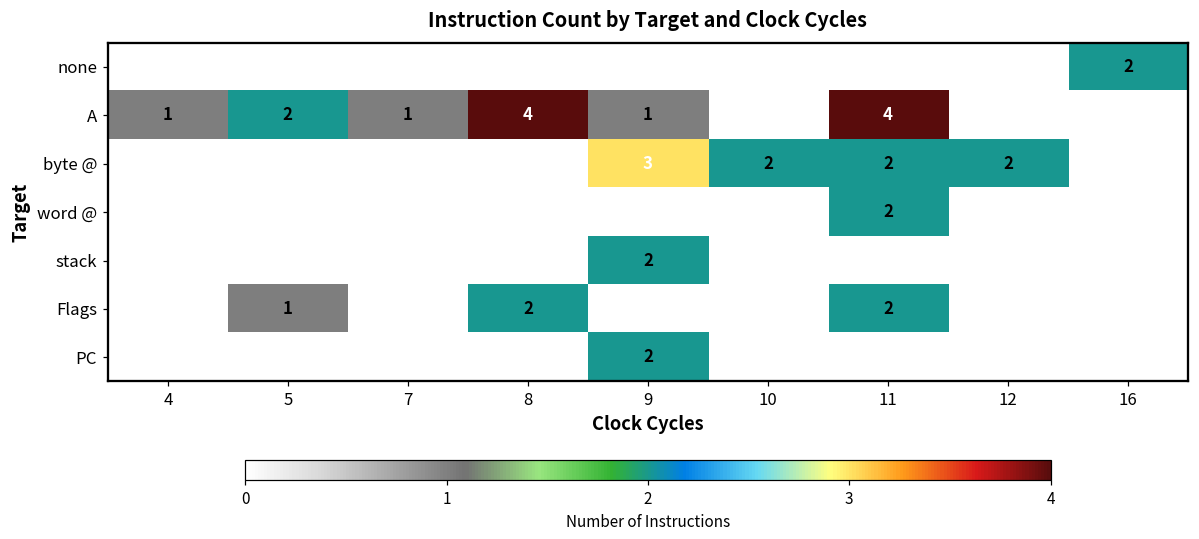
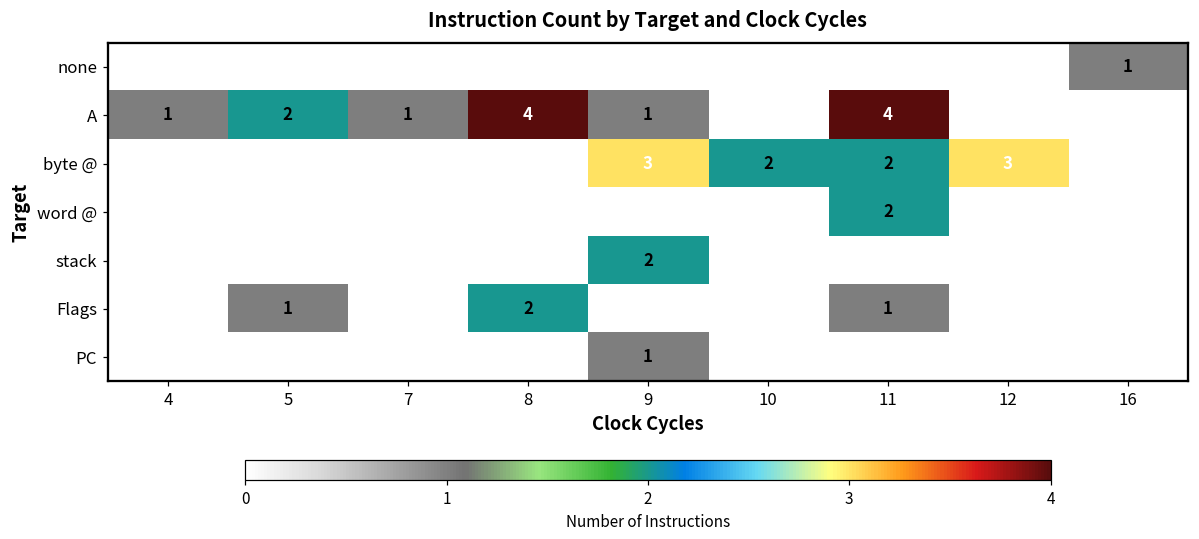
  {
    "none": {
-     "16": 2
+     "16": 1
    },
    "A": {
      "4": 1,
      "5": 2,
      "7": 1,
      "8": 4,
      "9": 1,
      "11": 4
    },
    "byte @": {
      "9": 3,
      "10": 2,
      "11": 2,
-     "12": 2
+     "12": 3
    },
    "word @": {
      "11": 2
    },
    "stack": {
      "9": 2
    },
    "Flags": {
      "5": 1,
      "8": 2,
-     "11": 2
+     "11": 1
    },
    "PC": {
-     "9": 2
+     "9": 1
    }
  }
